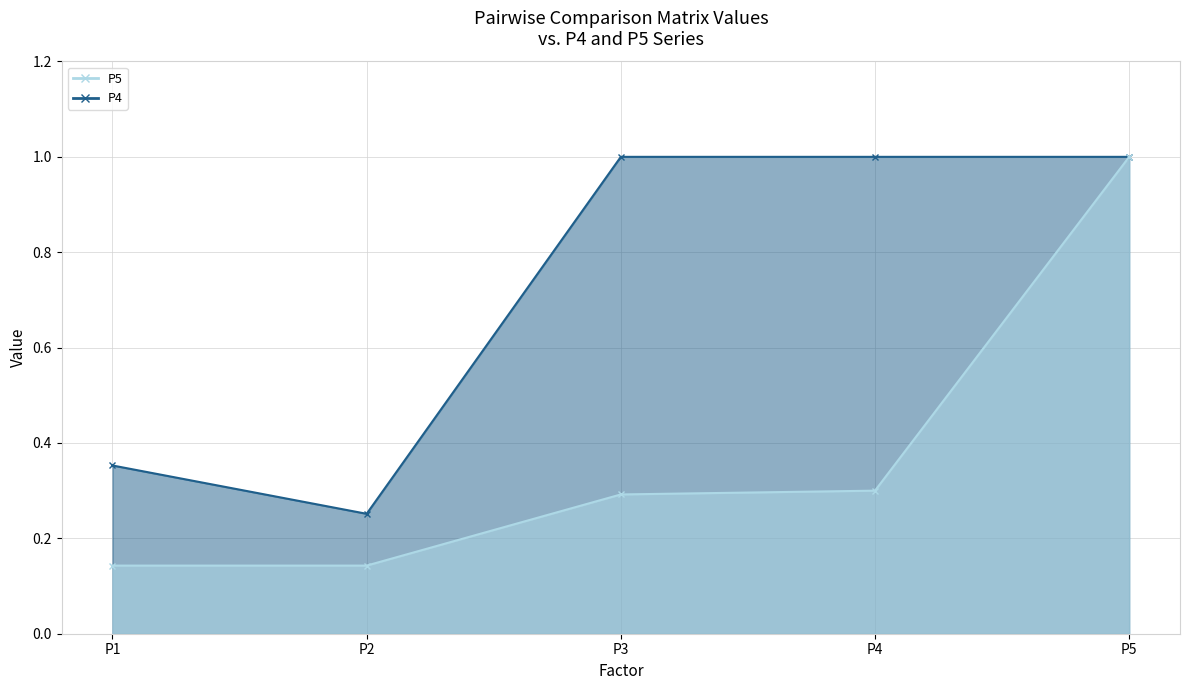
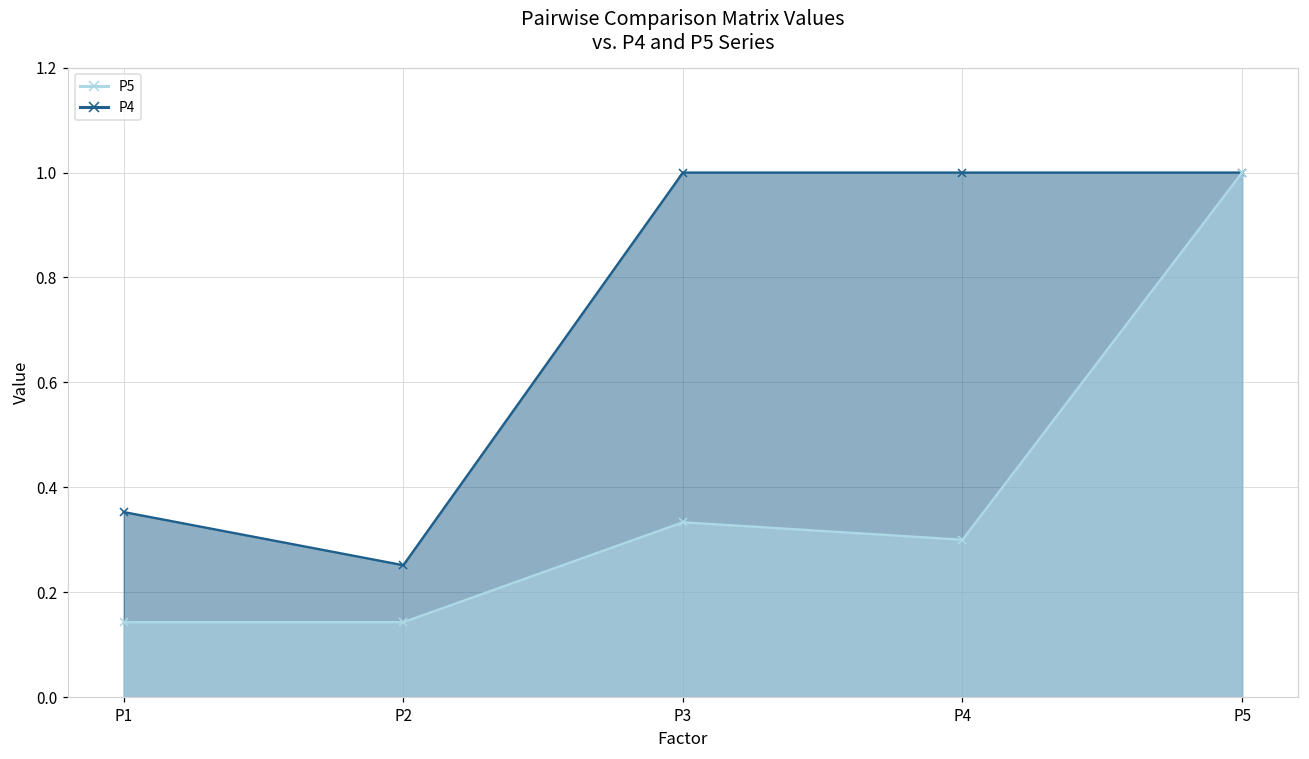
  {
    "P4": {
      "P1": 0.35,
      "P2": 0.25,
      "P3": 1.00,
      "P4": 1.00
    },
    "P5": {
      "P1": 0.14,
      "P2": 0.14,
-     "P3": 0.29,
+     "P3": 0.33,
      "P4": 0.30
    }
  }
